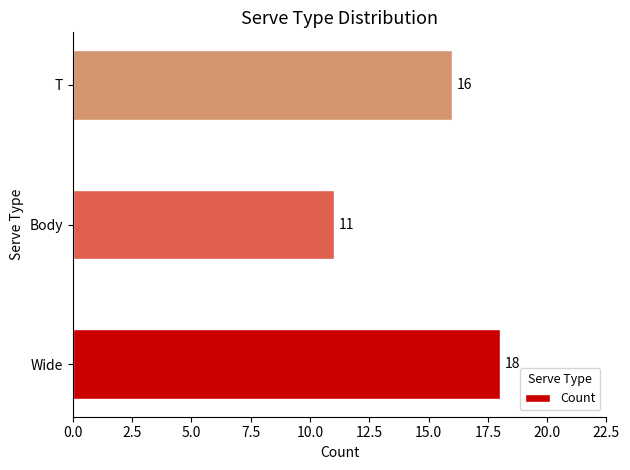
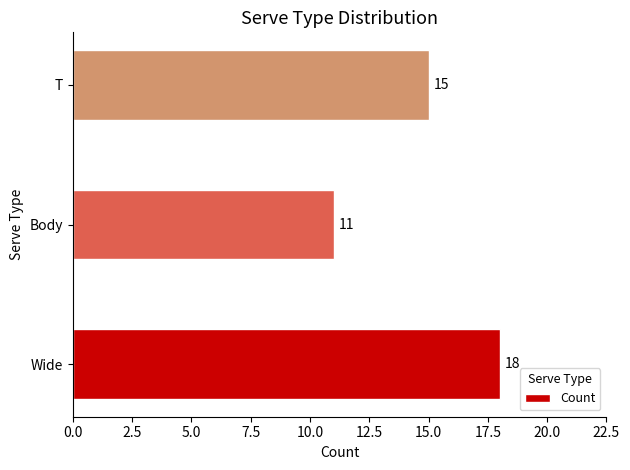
  {
-   "T": 16,
+   "T": 15,
    "Body": 11
  }
